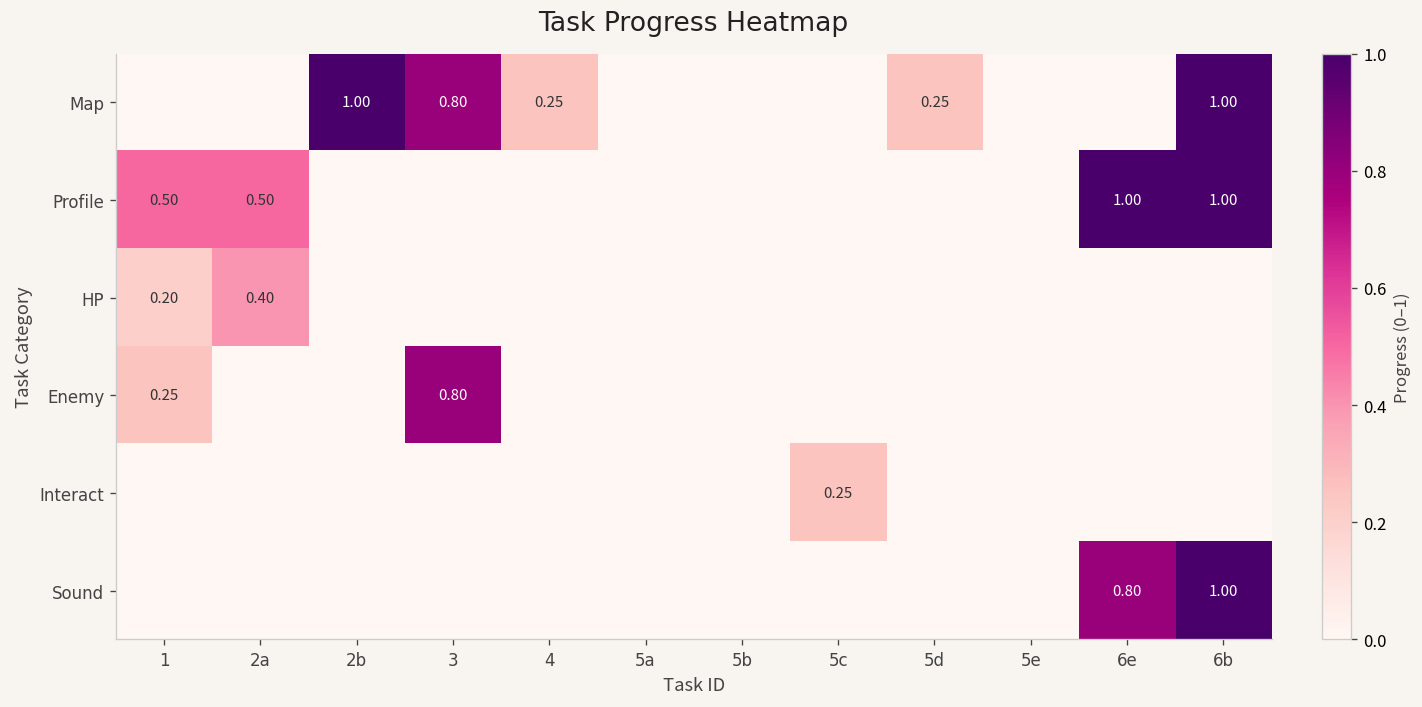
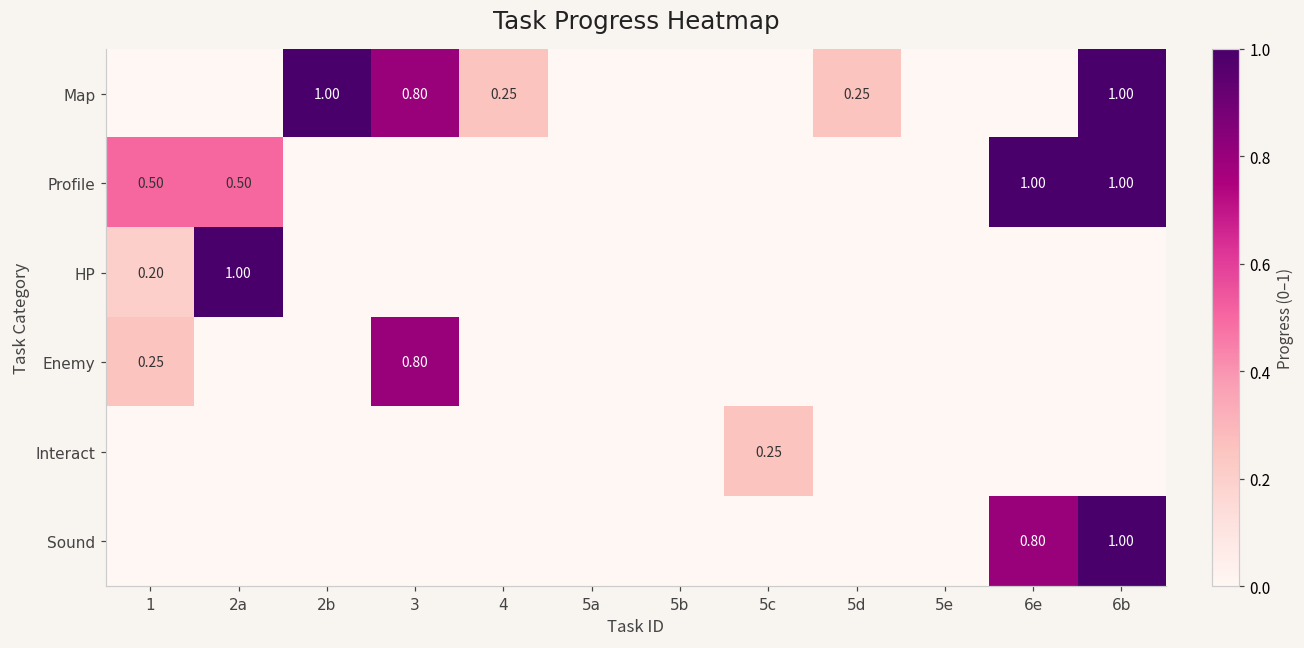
  {
    "Map": {
      "2b": 1.00,
      "3": 0.80,
      "4": 0.25,
      "5d": 0.25,
      "6b": 1.00
    },
    "Profile": {
      "1": 0.50,
      "2a": 0.50,
      "6e": 1.00,
      "6b": 1.00
    },
    "HP": {
      "1": 0.20,
-     "2a": 0.40
+     "2a": 1.00
    },
    "Enemy": {
      "1": 0.25,
      "3": 0.80
    },
    "Interact": {
      "5c": 0.25
    },
    "Sound": {
      "6e": 0.80,
      "6b": 1.00
    }
  }
